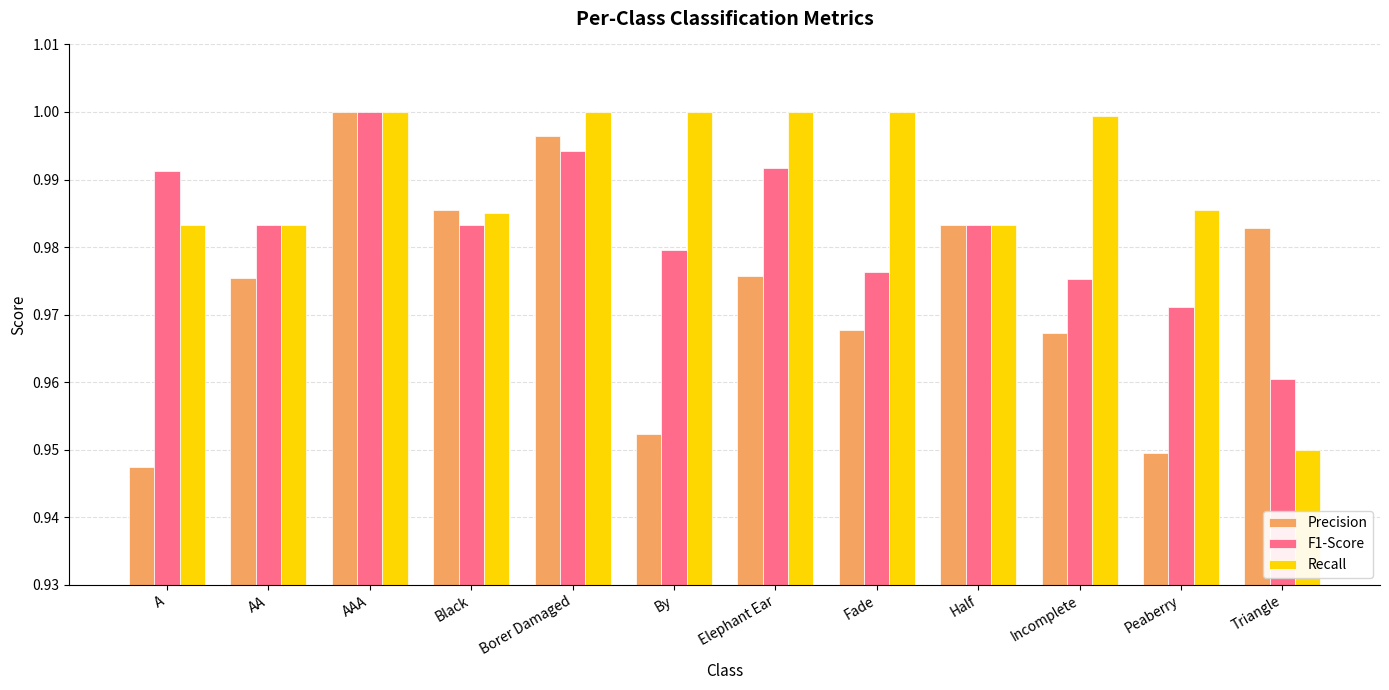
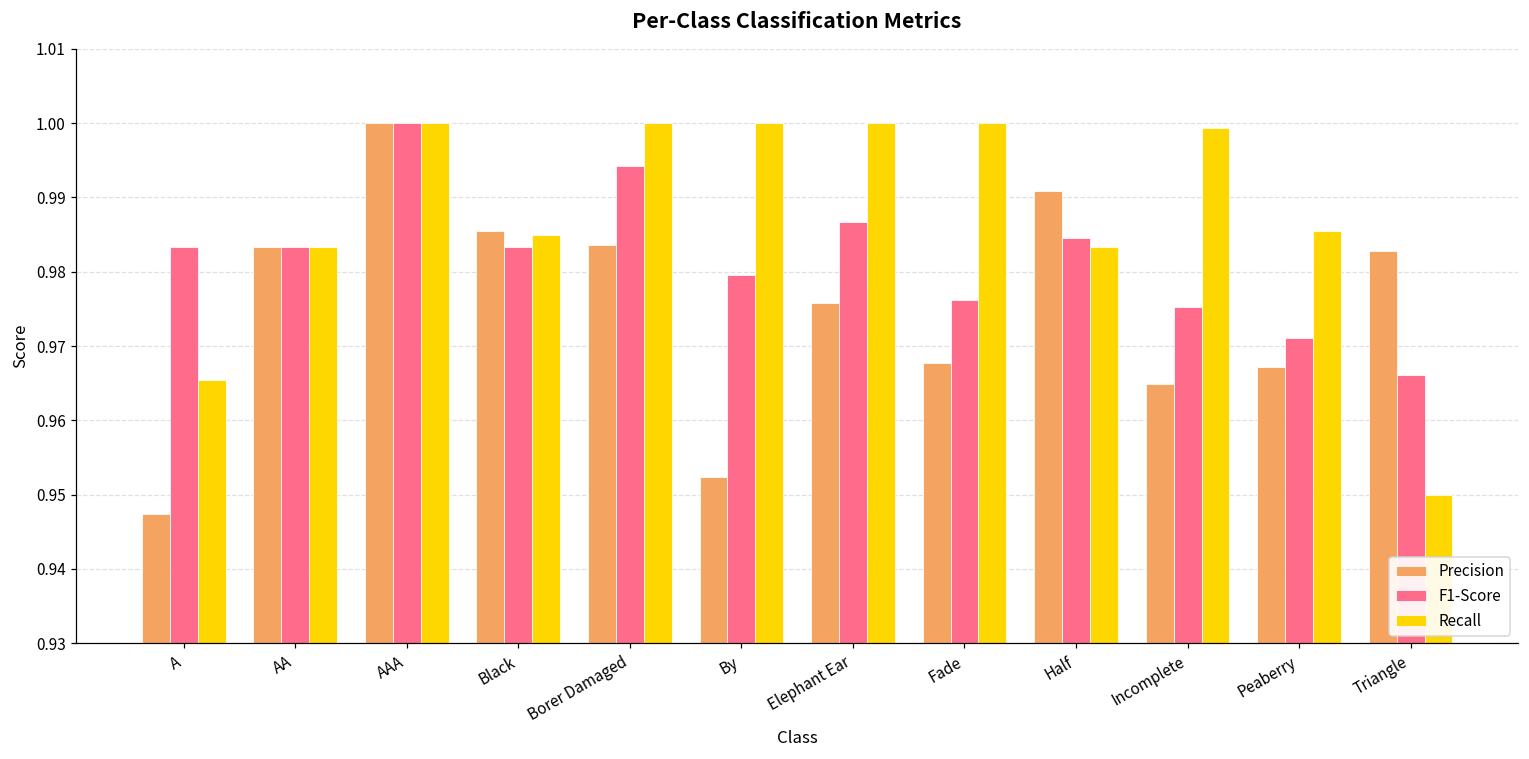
  {
    "Precision": {
      "A": 0.947,
-     "AA": 0.975,
+     "AA": 0.983,
      "AAA": 1.000,
      "Black": 0.985,
-     "Borer Damaged": 0.996,
+     "Borer Damaged": 0.984,
      "By": 0.952,
      "Elephant Ear": 0.976,
      "Fade": 0.968,
-     "Half": 0.983,
-     "Incomplete": 0.967,
-     "Peaberry": 0.949,
+     "Half": 0.991,
+     "Incomplete": 0.965,
+     "Peaberry": 0.967,
      "Triangle": 0.983
    },
    "F1-Score": {
-     "A": 0.991,
+     "A": 0.983,
      "AA": 0.983,
      "AAA": 1.000,
      "Black": 0.983,
      "Borer Damaged": 0.994,
      "By": 0.980,
-     "Elephant Ear": 0.992,
+     "Elephant Ear": 0.987,
      "Fade": 0.976,
-     "Half": 0.983,
+     "Half": 0.985,
      "Incomplete": 0.975,
      "Peaberry": 0.971,
-     "Triangle": 0.961
+     "Triangle": 0.966
    },
    "Recall": {
-     "A": 0.983,
+     "A": 0.965,
      "AA": 0.983,
      "AAA": 1.000,
      "Black": 0.985,
      "Borer Damaged": 1.000,
      "By": 1.000,
      "Elephant Ear": 1.000,
      "Fade": 1.000,
      "Half": 0.983,
      "Incomplete": 0.999,
      "Peaberry": 0.985,
      "Triangle": 0.950
    }
  }
